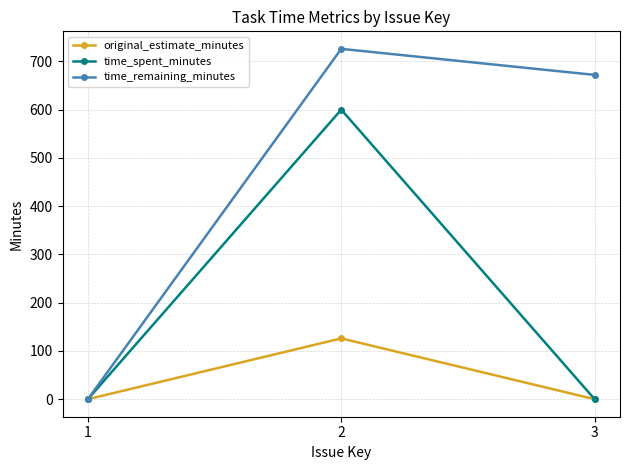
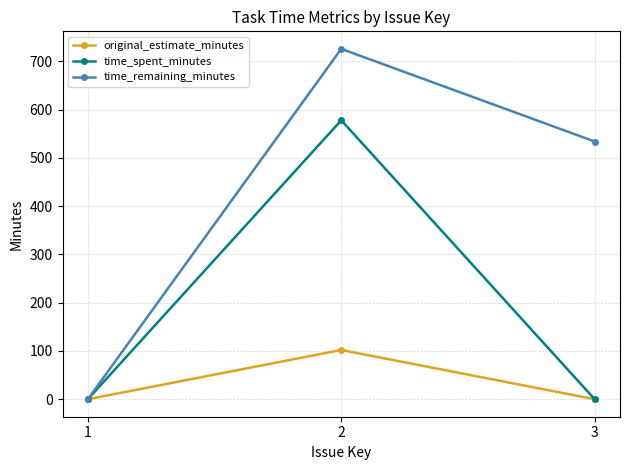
  {
    "original_estimate_minutes": {
-     "2": 130
+     "2": 100
    },
    "time_spent_minutes": {
-     "2": 600
+     "2": 580
    },
    "time_remaining_minutes": {
      "2": 730,
-     "3": 670
+     "3": 530
    }
  }
